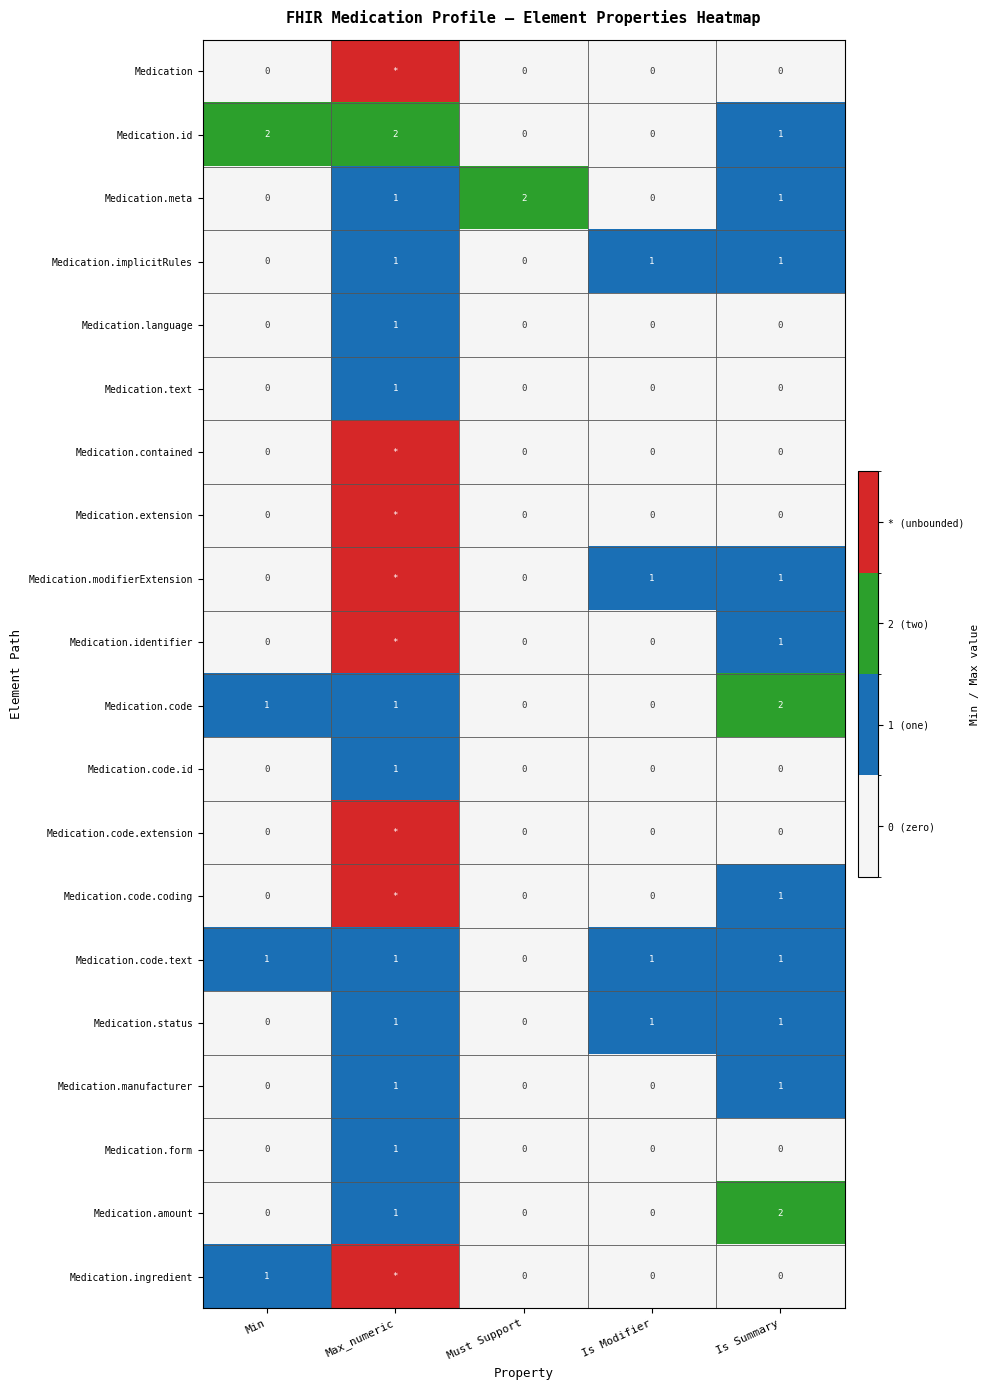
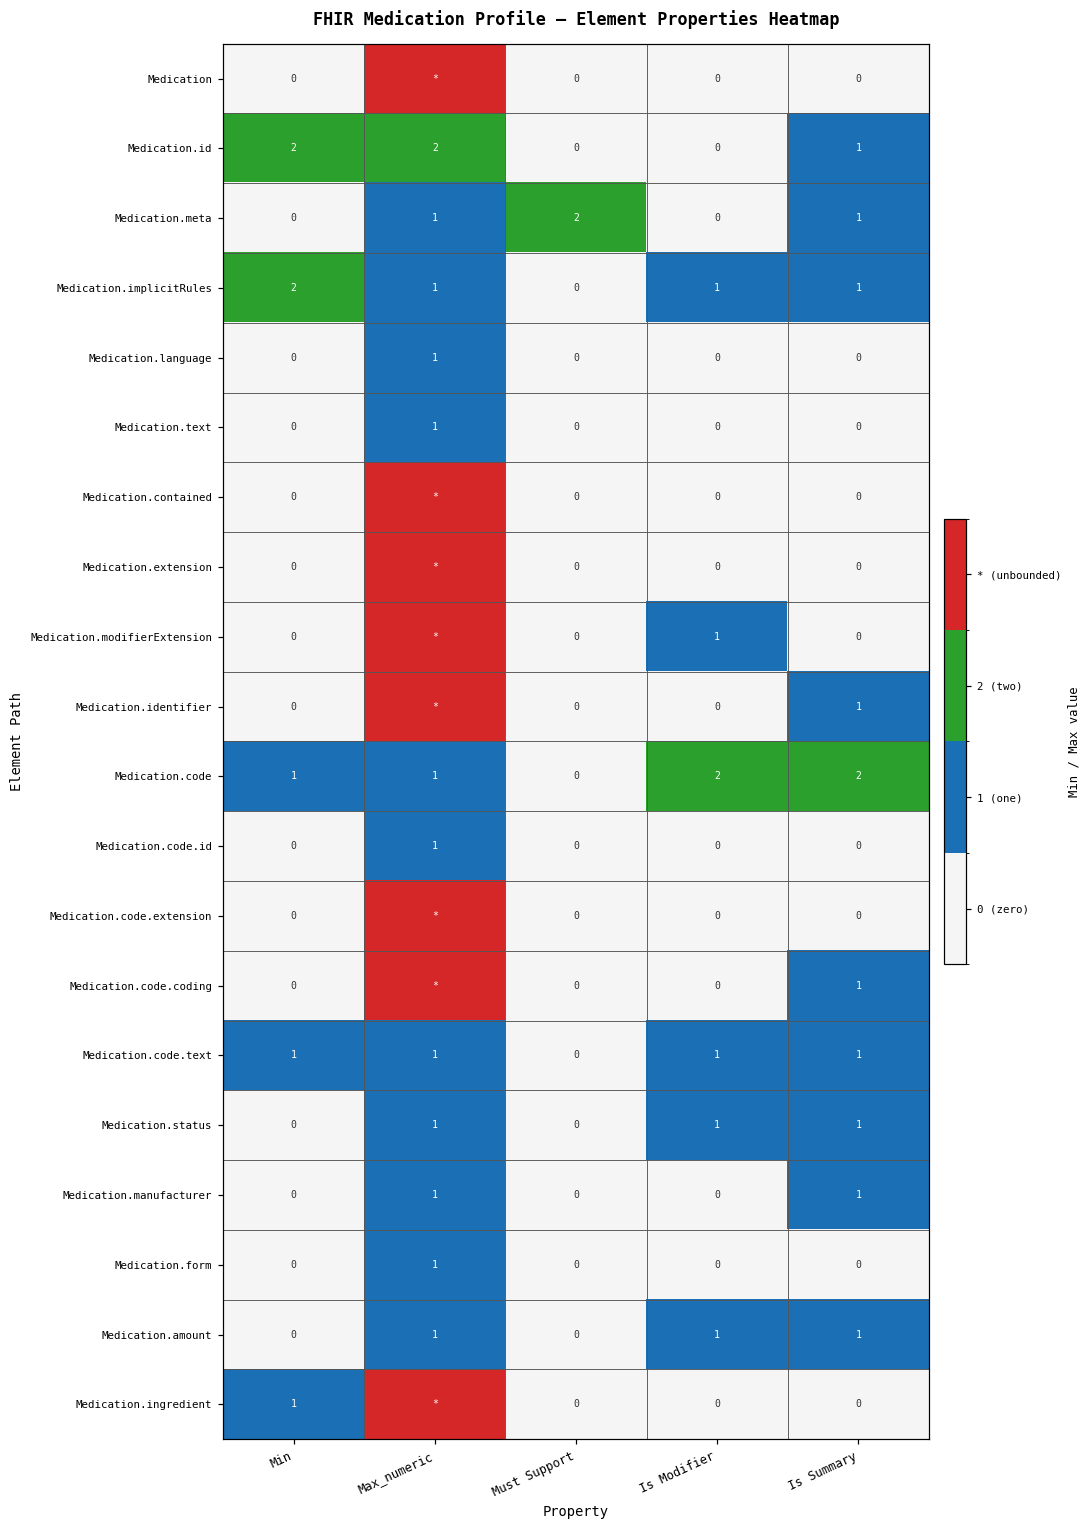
  {
    "Medication": {
      "Min": 0,
      "Must Support": 0,
      "Is Modifier": 0,
      "Is Summary": 0
    },
    "Medication.id": {
      "Min": 2,
      "Max_numeric": 2,
      "Must Support": 0,
      "Is Modifier": 0,
      "Is Summary": 1
    },
    "Medication.meta": {
      "Min": 0,
      "Max_numeric": 1,
      "Must Support": 2,
      "Is Modifier": 0,
      "Is Summary": 1
    },
    "Medication.implicitRules": {
-     "Min": 0,
+     "Min": 2,
      "Max_numeric": 1,
      "Must Support": 0,
      "Is Modifier": 1,
      "Is Summary": 1
    },
    "Medication.language": {
      "Min": 0,
      "Max_numeric": 1,
      "Must Support": 0,
      "Is Modifier": 0,
      "Is Summary": 0
    },
    "Medication.text": {
      "Min": 0,
      "Max_numeric": 1,
      "Must Support": 0,
      "Is Modifier": 0,
      "Is Summary": 0
    },
    "Medication.contained": {
      "Min": 0,
      "Must Support": 0,
      "Is Modifier": 0,
      "Is Summary": 0
    },
    "Medication.extension": {
      "Min": 0,
      "Must Support": 0,
      "Is Modifier": 0,
      "Is Summary": 0
    },
    "Medication.modifierExtension": {
      "Min": 0,
      "Must Support": 0,
      "Is Modifier": 1,
-     "Is Summary": 1
+     "Is Summary": 0
    },
    "Medication.identifier": {
      "Min": 0,
      "Must Support": 0,
      "Is Modifier": 0,
      "Is Summary": 1
    },
    "Medication.code": {
      "Min": 1,
      "Max_numeric": 1,
      "Must Support": 0,
-     "Is Modifier": 0,
+     "Is Modifier": 2,
      "Is Summary": 2
    },
    "Medication.code.id": {
      "Min": 0,
      "Max_numeric": 1,
      "Must Support": 0,
      "Is Modifier": 0,
      "Is Summary": 0
    },
    "Medication.code.extension": {
      "Min": 0,
      "Must Support": 0,
      "Is Modifier": 0,
      "Is Summary": 0
    },
    "Medication.code.coding": {
      "Min": 0,
      "Must Support": 0,
      "Is Modifier": 0,
      "Is Summary": 1
    },
    "Medication.code.text": {
      "Min": 1,
      "Max_numeric": 1,
      "Must Support": 0,
      "Is Modifier": 1,
      "Is Summary": 1
    },
    "Medication.status": {
      "Min": 0,
      "Max_numeric": 1,
      "Must Support": 0,
      "Is Modifier": 1,
      "Is Summary": 1
    },
    "Medication.manufacturer": {
      "Min": 0,
      "Max_numeric": 1,
      "Must Support": 0,
      "Is Modifier": 0,
      "Is Summary": 1
    },
    "Medication.form": {
      "Min": 0,
      "Max_numeric": 1,
      "Must Support": 0,
      "Is Modifier": 0,
      "Is Summary": 0
    },
    "Medication.amount": {
      "Min": 0,
      "Max_numeric": 1,
      "Must Support": 0,
-     "Is Modifier": 0,
-     "Is Summary": 2
+     "Is Modifier": 1,
+     "Is Summary": 1
    },
    "Medication.ingredient": {
      "Min": 1,
      "Must Support": 0,
      "Is Modifier": 0,
      "Is Summary": 0
    }
  }
